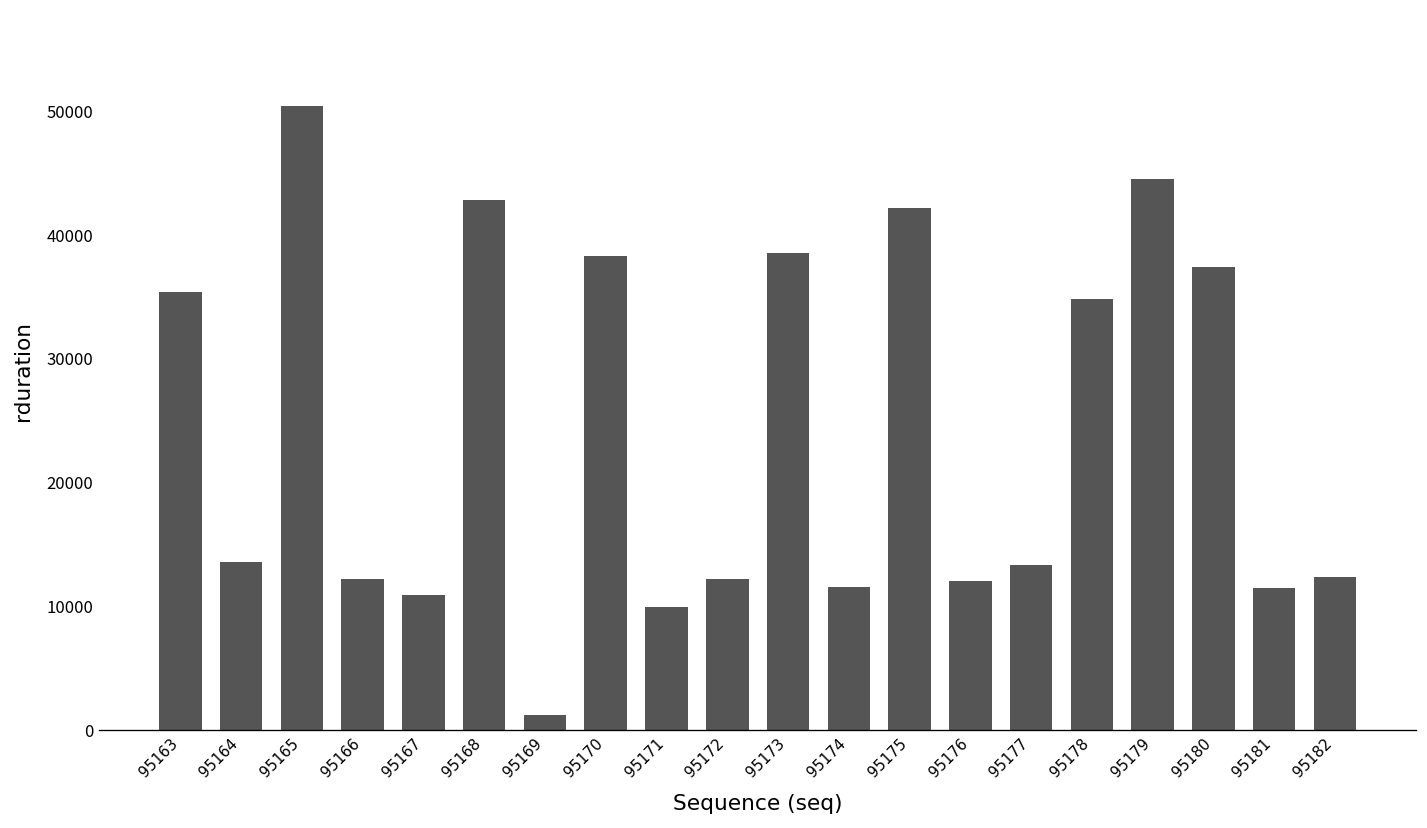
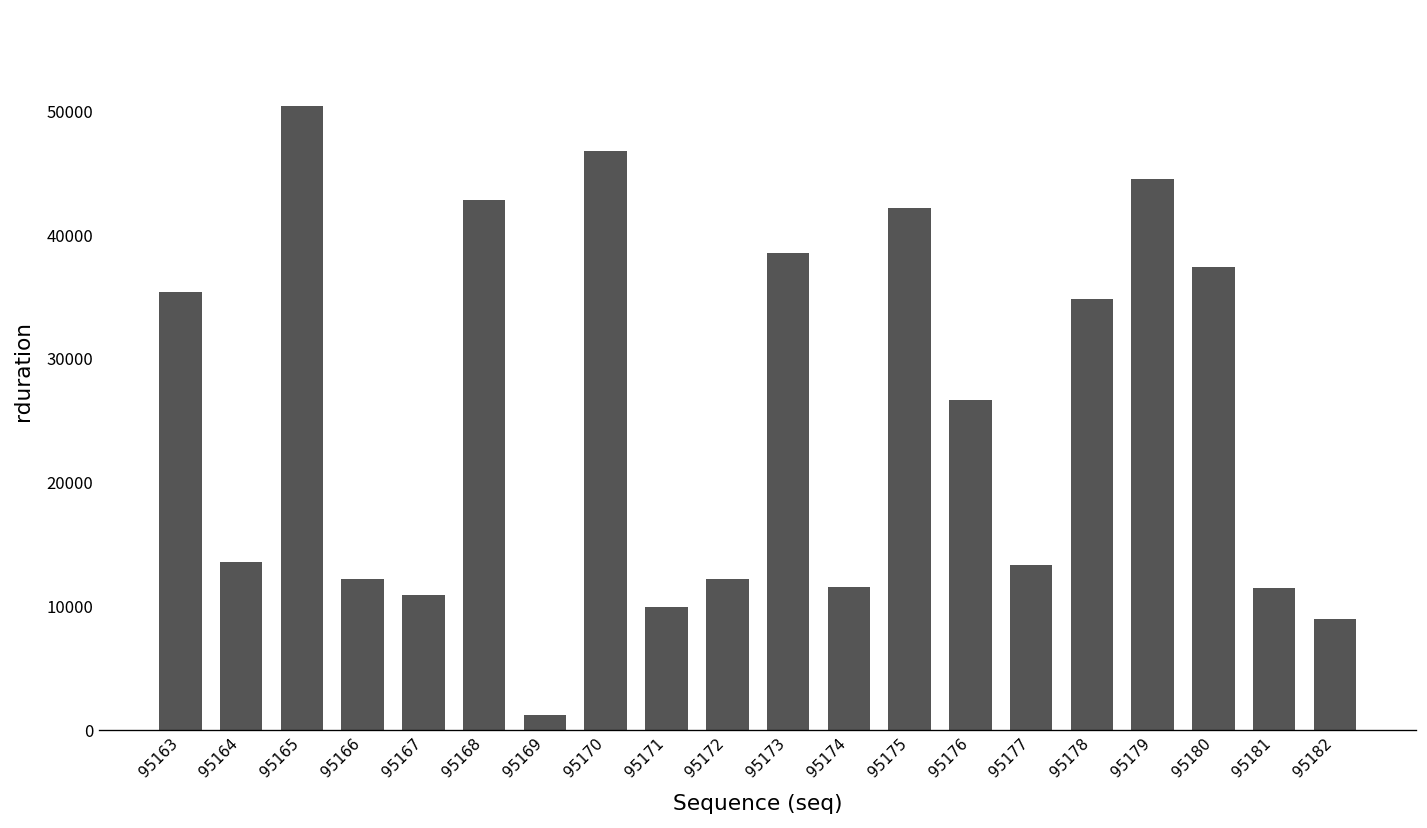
  {
    "95163": 35400,
    "95164": 13600,
    "95165": 50500,
    "95166": 12200,
    "95167": 11000,
    "95168": 42800,
    "95169": 1200,
-   "95170": 38300,
+   "95170": 46800,
    "95171": 10000,
    "95172": 12200,
    "95173": 38600,
    "95174": 11600,
    "95175": 42200,
-   "95176": 12100,
+   "95176": 26700,
    "95177": 13400,
    "95178": 34800,
    "95179": 44500,
    "95180": 37500,
    "95181": 11500,
-   "95182": 12400
+   "95182": 9000
  }
